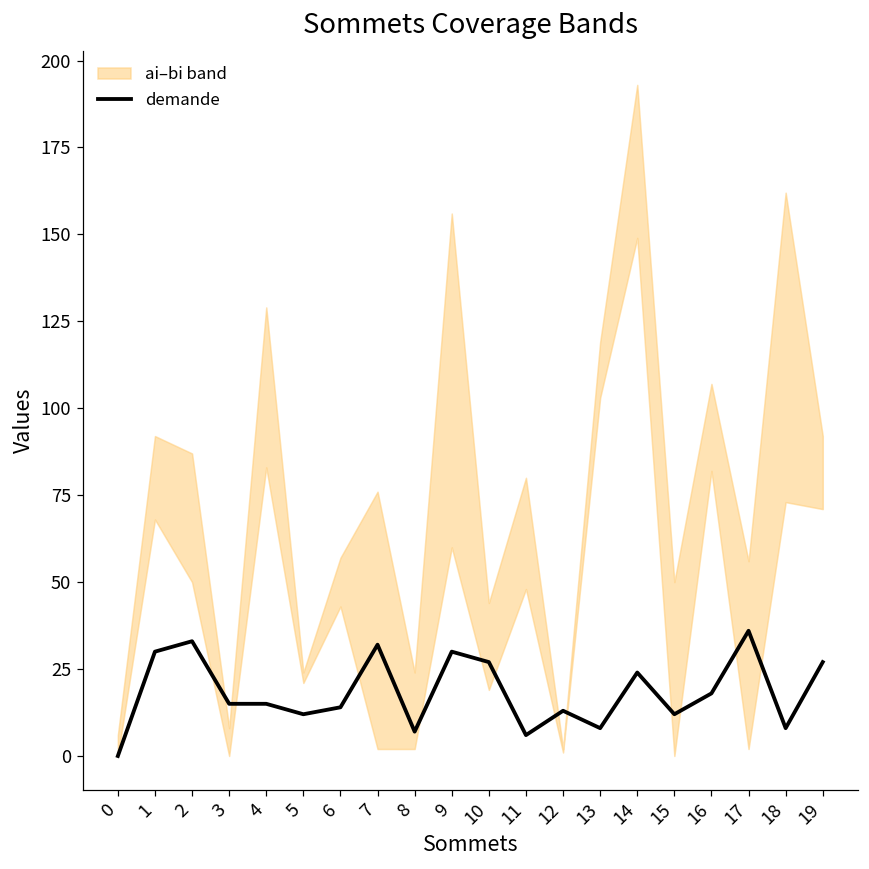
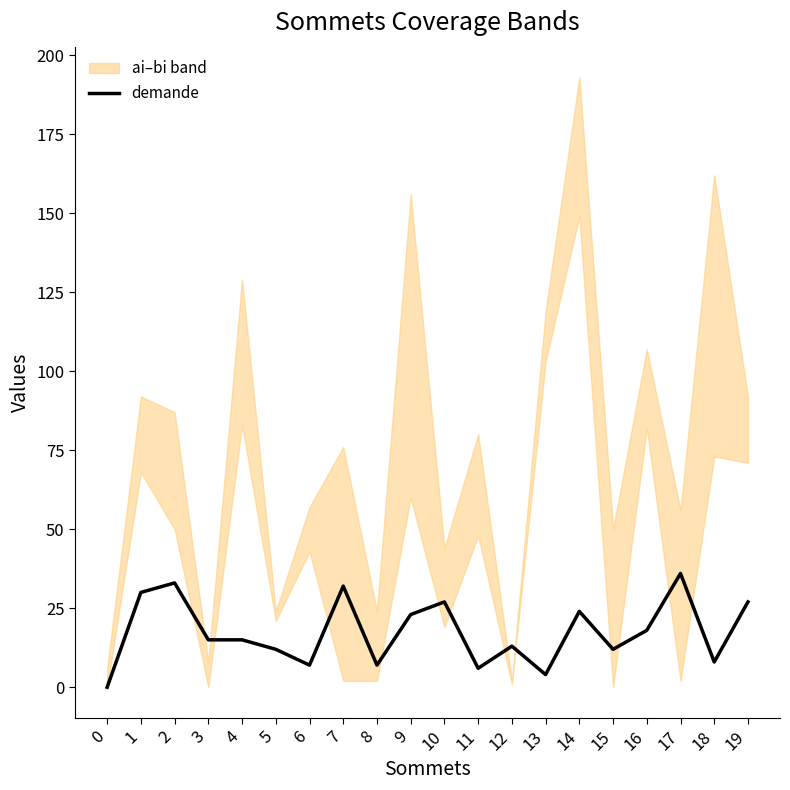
  {
    "demande": {
      "0": 0,
      "1": 30,
      "2": 33,
      "3": 15,
      "4": 15,
      "5": 12,
-     "6": 14,
+     "6": 7,
      "7": 32,
      "8": 7,
-     "9": 30,
+     "9": 23,
      "10": 27,
      "11": 6,
      "12": 13,
-     "13": 8,
+     "13": 4,
      "14": 24,
      "15": 12,
      "16": 18,
      "17": 36,
      "18": 8,
      "19": 27
    }
  }
